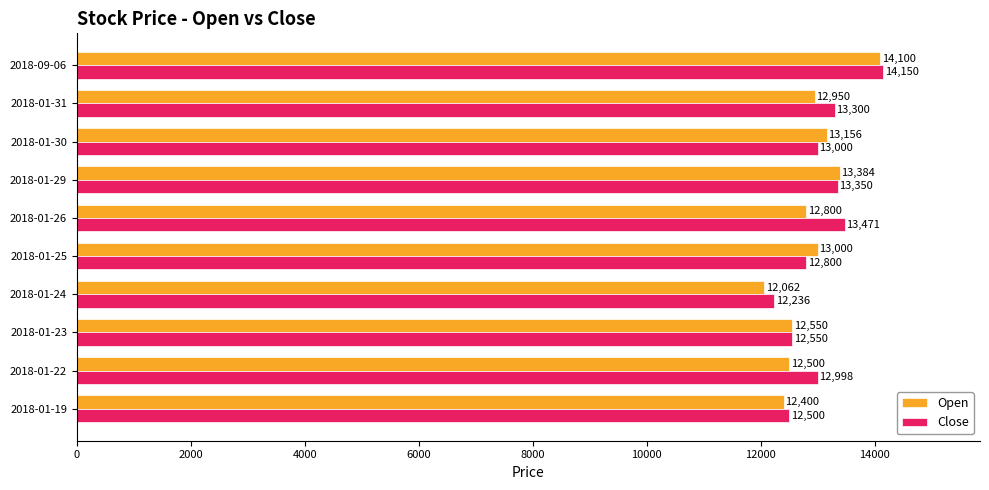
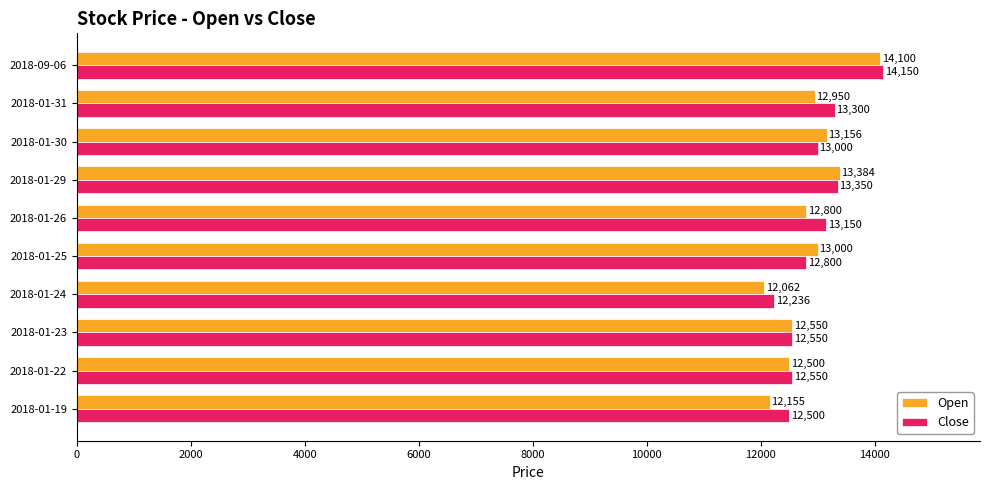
  {
    "Open": {
      "2018-09-06": "14,100",
      "2018-01-31": "12,950",
      "2018-01-30": "13,156",
      "2018-01-29": "13,384",
      "2018-01-26": "12,800",
      "2018-01-25": "13,000",
      "2018-01-24": "12,062",
      "2018-01-23": "12,550",
      "2018-01-22": "12,500",
-     "2018-01-19": "12,400"
+     "2018-01-19": "12,155"
    },
    "Close": {
      "2018-09-06": "14,150",
      "2018-01-31": "13,300",
      "2018-01-30": "13,000",
      "2018-01-29": "13,350",
-     "2018-01-26": "13,471",
+     "2018-01-26": "13,150",
      "2018-01-25": "12,800",
      "2018-01-24": "12,236",
      "2018-01-23": "12,550",
-     "2018-01-22": "12,998",
+     "2018-01-22": "12,550",
      "2018-01-19": "12,500"
    }
  }
